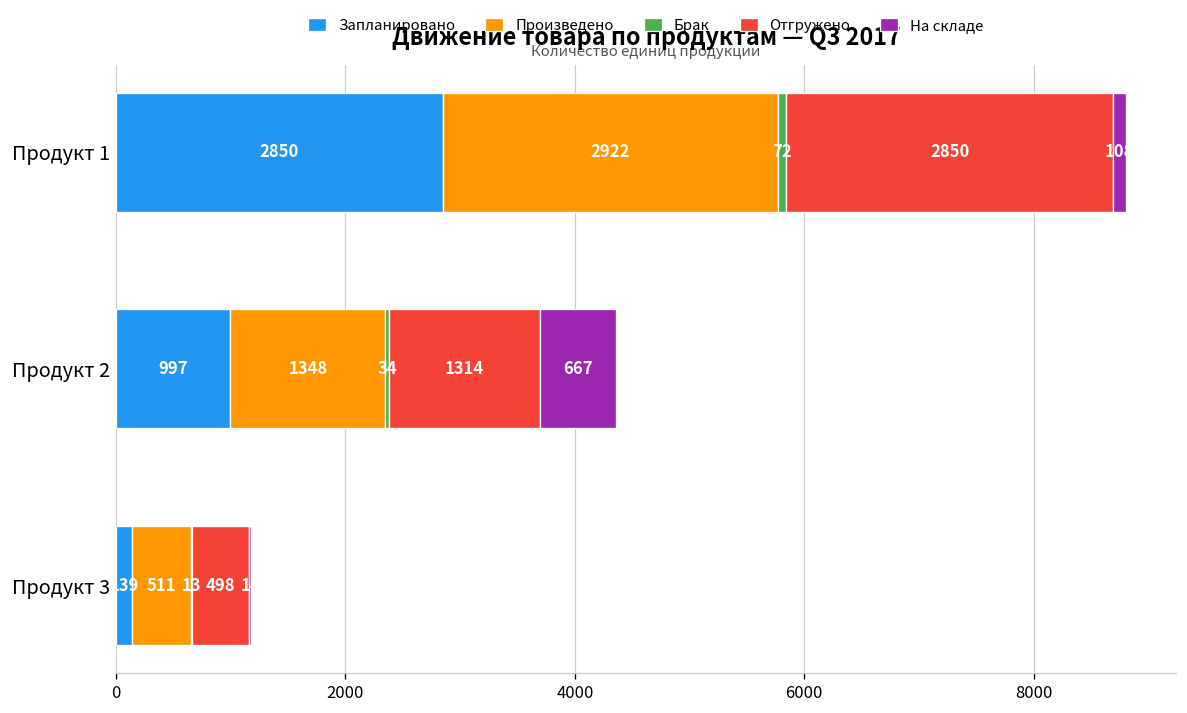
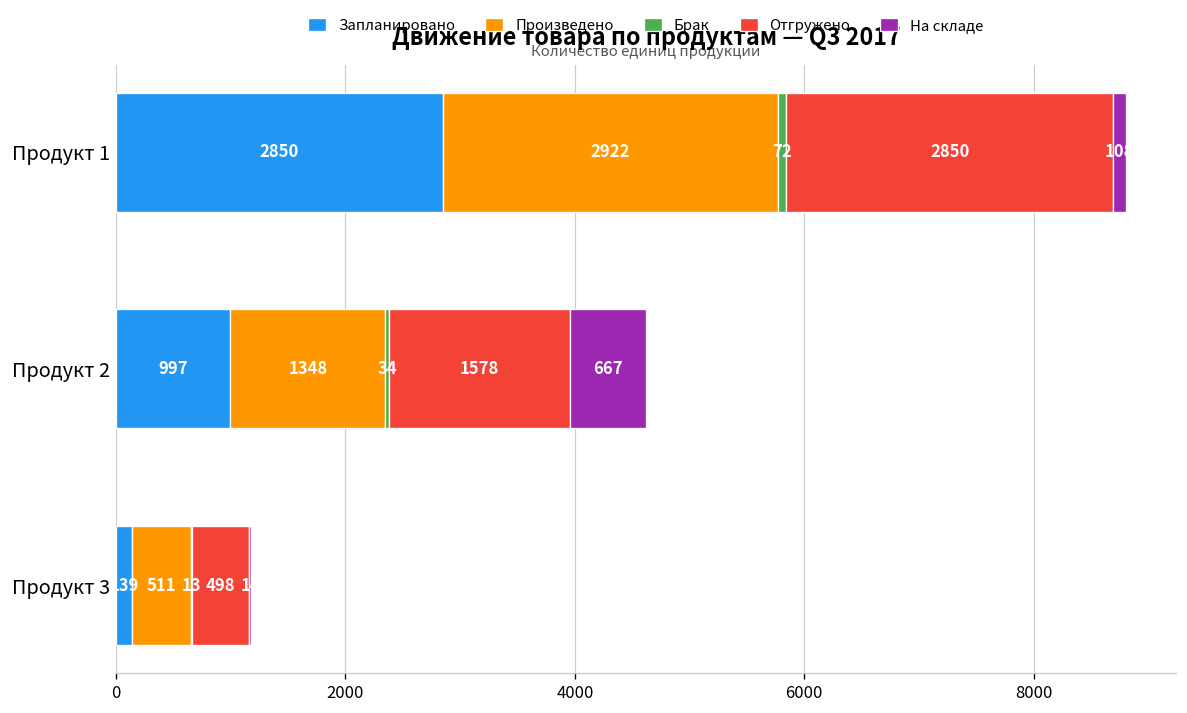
  {
    "Запланировано": {
      "Продукт 1": 2850,
      "Продукт 2": 997,
      "Продукт 3": 139
    },
    "Произведено": {
      "Продукт 1": 2922,
      "Продукт 2": 1348,
      "Продукт 3": 511
    },
    "Брак": {
      "Продукт 1": 72,
      "Продукт 2": 34,
      "Продукт 3": 13
    },
    "Отгружено": {
      "Продукт 1": 2850,
-     "Продукт 2": 1314,
+     "Продукт 2": 1578,
      "Продукт 3": 498
    },
    "На складе": {
      "Продукт 1": 108,
      "Продукт 2": 667
    }
  }
